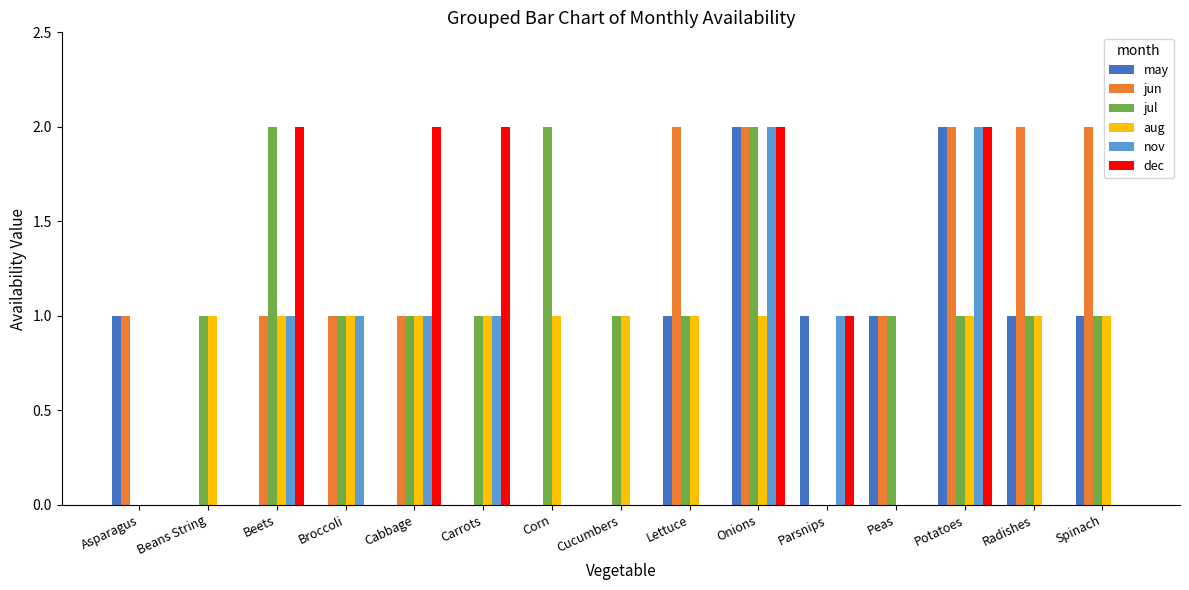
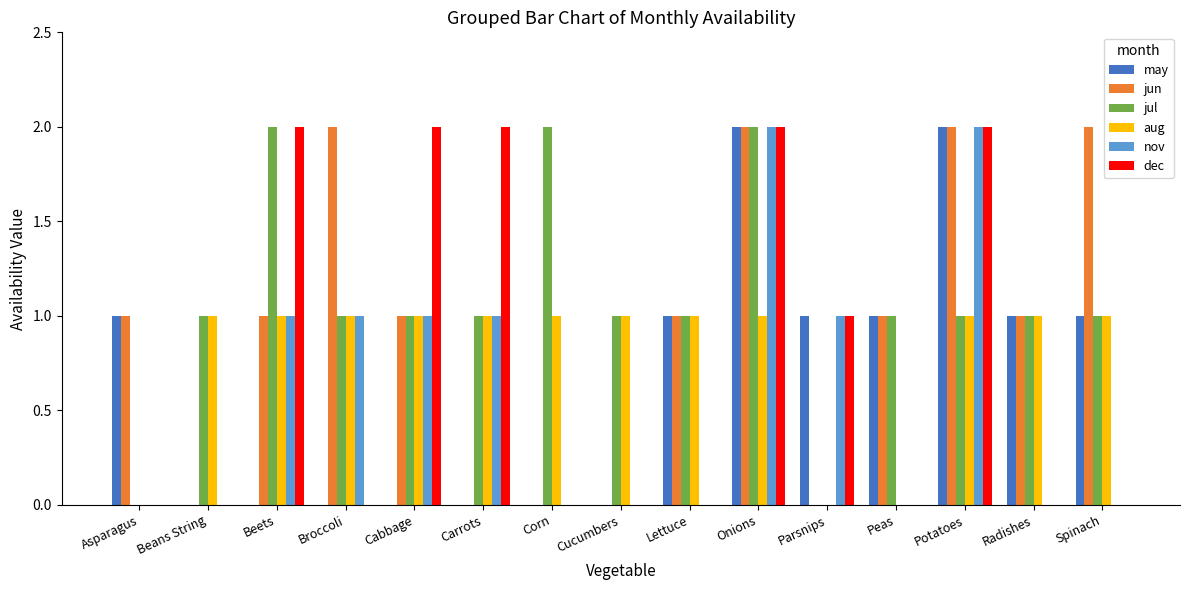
  {
    "jun": {
      "Asparagus": 1,
      "Beans String": 0,
      "Beets": 1,
-     "Broccoli": 1,
+     "Broccoli": 2,
      "Cabbage": 1,
      "Carrots": 0,
      "Corn": 0,
      "Cucumbers": 0,
-     "Lettuce": 2,
+     "Lettuce": 1,
      "Onions": 2,
      "Parsnips": 0,
      "Peas": 1,
      "Potatoes": 2,
-     "Radishes": 2,
+     "Radishes": 1,
      "Spinach": 2
    },
    "jul": {
      "Asparagus": 0,
      "Beans String": 1,
      "Beets": 2,
      "Broccoli": 1,
      "Cabbage": 1,
      "Carrots": 1,
      "Corn": 2,
      "Cucumbers": 1,
      "Lettuce": 1,
      "Onions": 2,
      "Parsnips": 0,
      "Peas": 1,
      "Potatoes": 1,
      "Radishes": 1,
      "Spinach": 1
    },
    "aug": {
      "Asparagus": 0,
      "Beans String": 1,
      "Beets": 1,
      "Broccoli": 1,
      "Cabbage": 1,
      "Carrots": 1,
      "Corn": 1,
      "Cucumbers": 1,
      "Lettuce": 1,
      "Onions": 1,
      "Parsnips": 0,
      "Peas": 0,
      "Potatoes": 1,
      "Radishes": 1,
      "Spinach": 1
    },
    "dec": {
      "Asparagus": 0,
      "Beans String": 0,
      "Beets": 2,
      "Broccoli": 0,
      "Cabbage": 2,
      "Carrots": 2,
      "Corn": 0,
      "Cucumbers": 0,
      "Lettuce": 0,
      "Onions": 2,
      "Parsnips": 1,
      "Peas": 0,
      "Potatoes": 2,
      "Radishes": 0,
      "Spinach": 0
    }
  }
